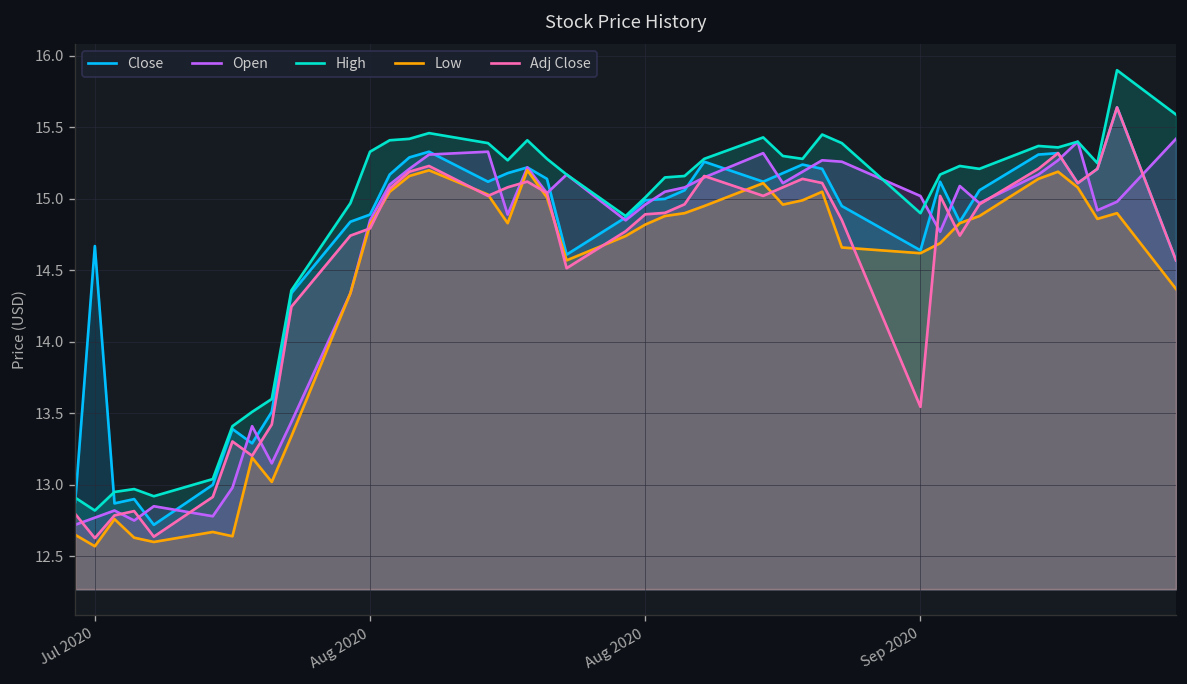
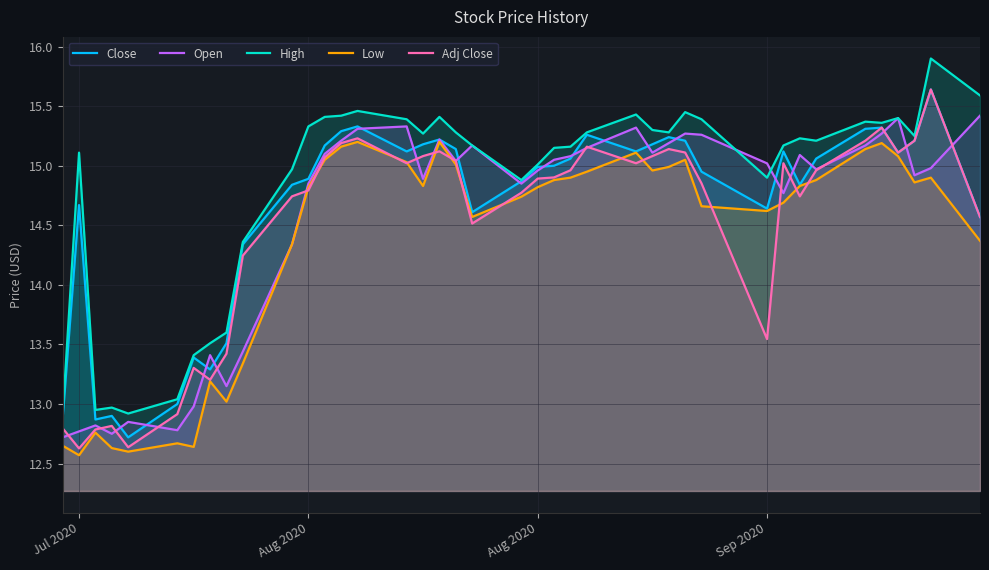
  {
    "Close": {
      "Jul 2020": 14.67
    },
    "Open": {
      "Jul 2020": 12.77,
      "Sep 2020": 15.02
    },
    "High": {
-     "Jul 2020": 12.82,
+     "Jul 2020": 15.11,
      "Sep 2020": 14.90
    },
    "Low": {
      "Jul 2020": 12.57
    },
    "Adj Close": {
      "Jul 2020": 12.63,
      "Sep 2020": 13.55
    }
  }
